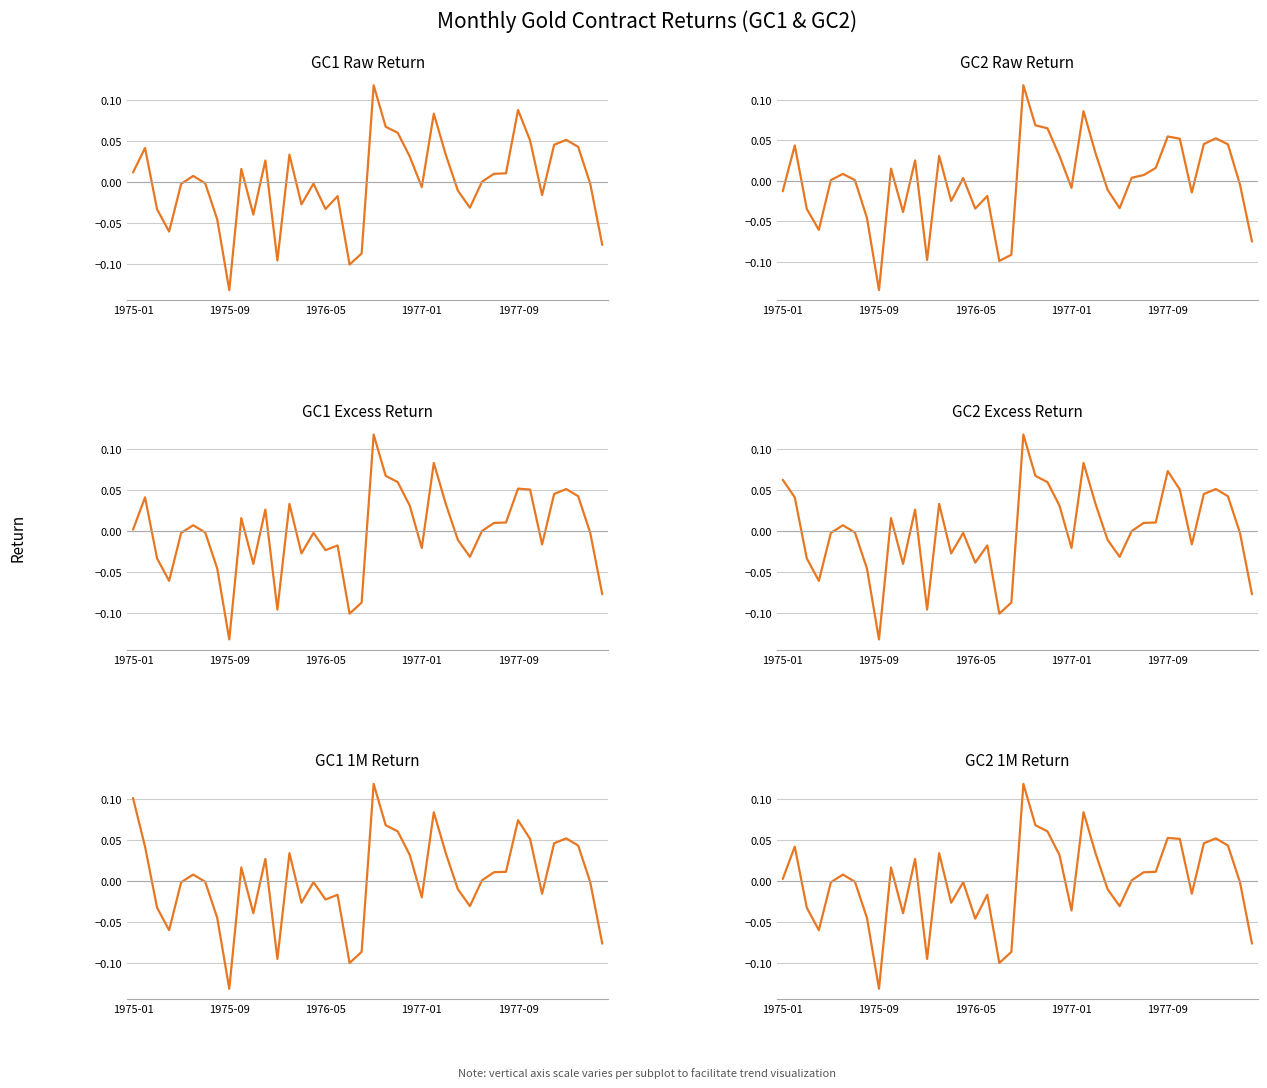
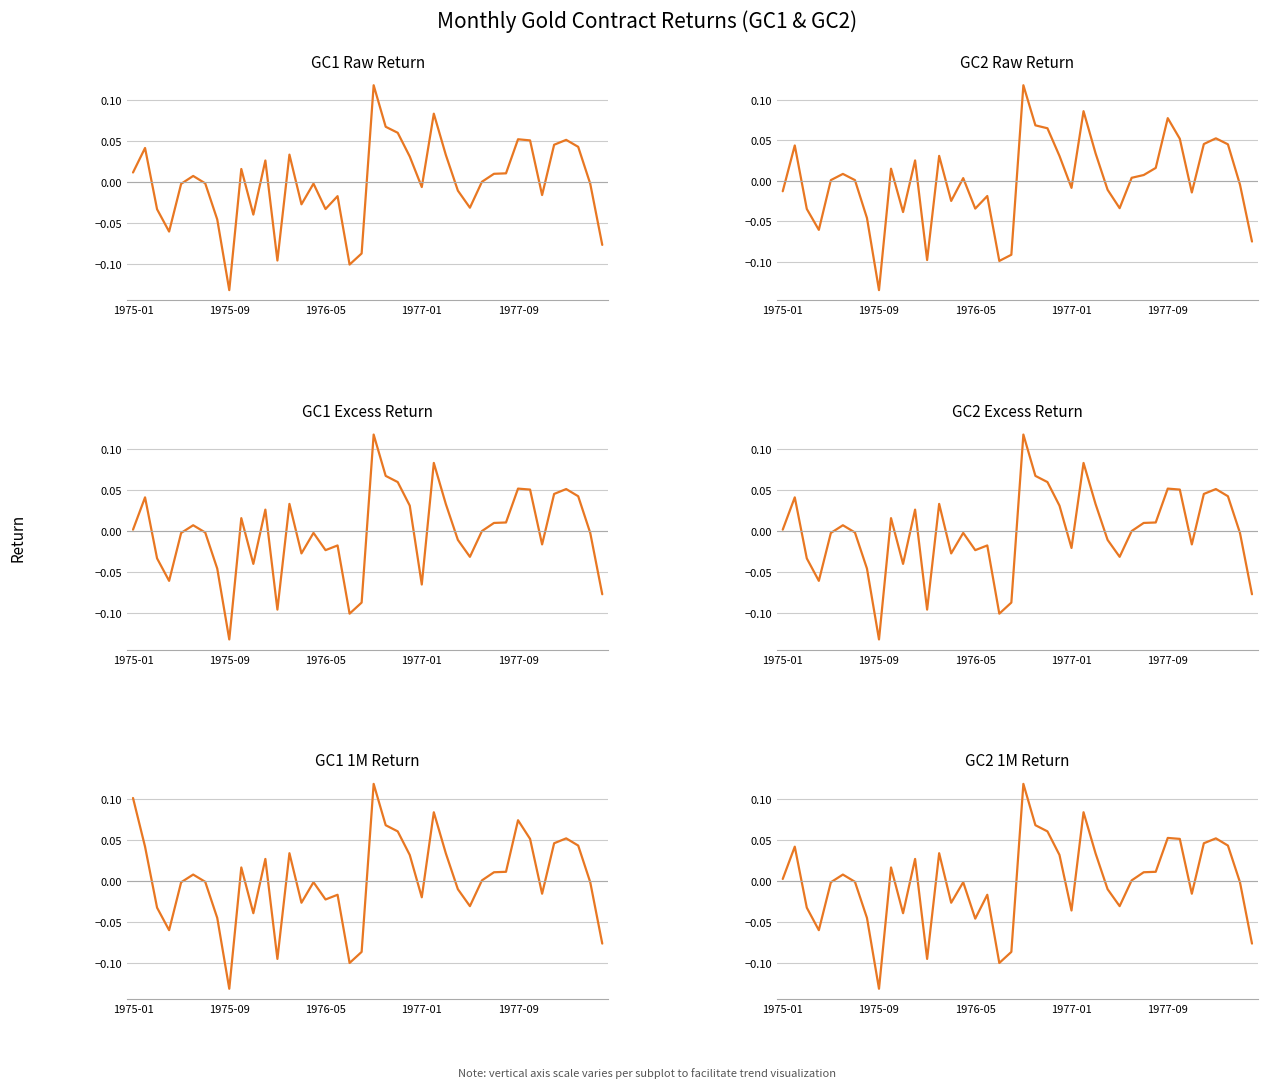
  {
    "GC1 Raw Return": {
      "1975-01": 0.01,
      "1975-09": -0.13,
      "1976-05": -0.03,
      "1977-01": -0.01,
-     "1977-09": 0.09
+     "1977-09": 0.05
    },
    "GC2 Raw Return": {
      "1975-01": -0.01,
      "1975-09": -0.14,
      "1976-05": -0.03,
      "1977-01": -0.01,
-     "1977-09": 0.05
+     "1977-09": 0.08
    },
    "GC1 Excess Return": {
      "1975-01": 0.00,
      "1975-09": -0.13,
      "1976-05": -0.02,
-     "1977-01": -0.02,
+     "1977-01": -0.06,
      "1977-09": 0.05
    },
    "GC2 Excess Return": {
-     "1975-01": 0.06,
+     "1975-01": 0.00,
      "1975-09": -0.13,
-     "1976-05": -0.04,
+     "1976-05": -0.02,
      "1977-01": -0.02,
-     "1977-09": 0.07
+     "1977-09": 0.05
    },
    "GC1 1M Return": {
      "1975-01": 0.10,
      "1975-09": -0.13,
      "1976-05": -0.02,
      "1977-01": -0.02,
      "1977-09": 0.07
    },
    "GC2 1M Return": {
      "1975-01": 0.00,
      "1975-09": -0.13,
      "1976-05": -0.05,
      "1977-01": -0.04,
      "1977-09": 0.05
    }
  }
